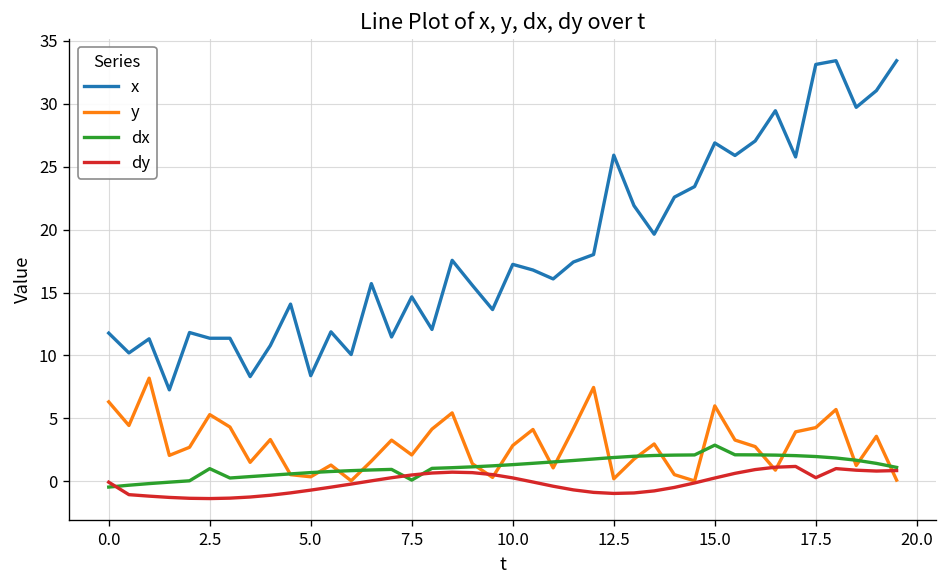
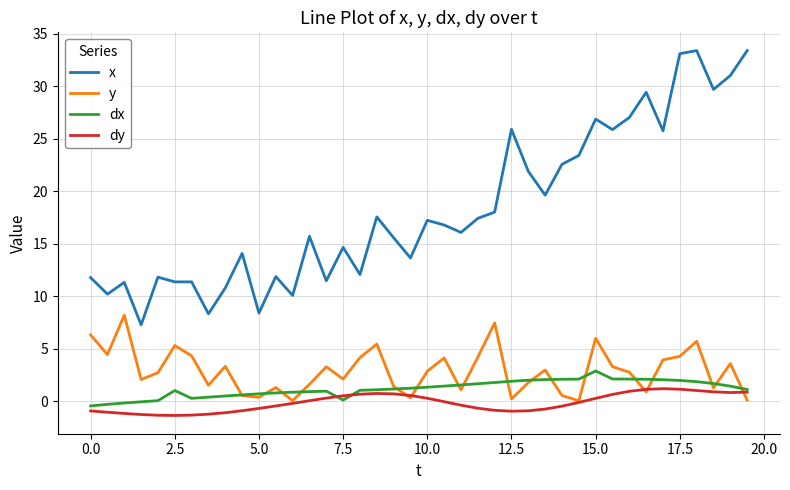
  {
    "x": {
      "0.0": 11.8,
      "2.5": 11.4,
      "5.0": 8.4,
      "7.5": 14.7,
      "10.0": 17.2,
      "12.5": 25.9,
      "15.0": 26.9,
      "17.5": 33.1
    },
    "y": {
      "0.0": 6.3,
      "2.5": 5.3,
      "5.0": 0.4,
      "7.5": 2.1,
      "10.0": 2.9,
      "12.5": 0.2,
      "15.0": 6.0,
      "17.5": 4.3
    },
    "dx": {
      "0.0": -0.5,
      "2.5": 1.0,
      "5.0": 0.7,
      "7.5": 0.1,
      "10.0": 1.3,
      "12.5": 1.9,
      "15.0": 2.9,
      "17.5": 2.0
    },
    "dy": {
-     "0.0": -0.1,
+     "0.0": -0.9,
      "2.5": -1.4,
      "5.0": -0.7,
      "7.5": 0.5,
      "10.0": 0.3,
      "12.5": -1.0,
      "15.0": 0.3,
-     "17.5": 0.3
+     "17.5": 1.1
    }
  }
